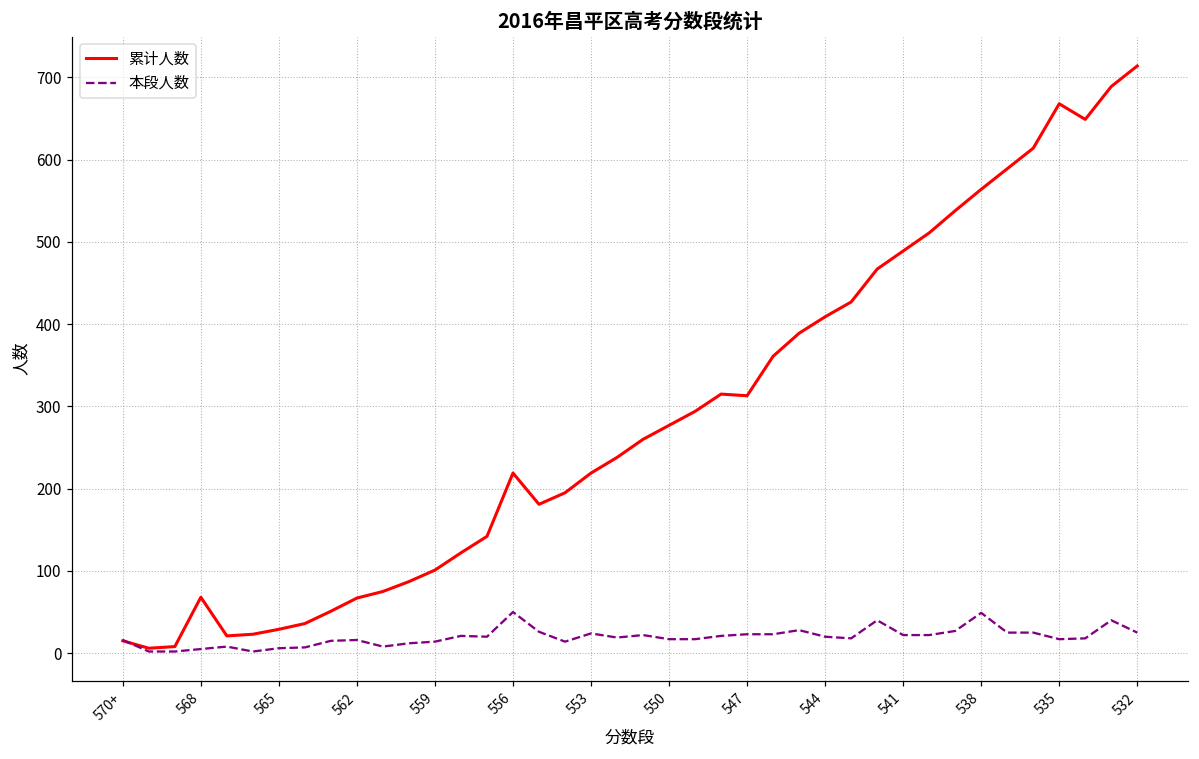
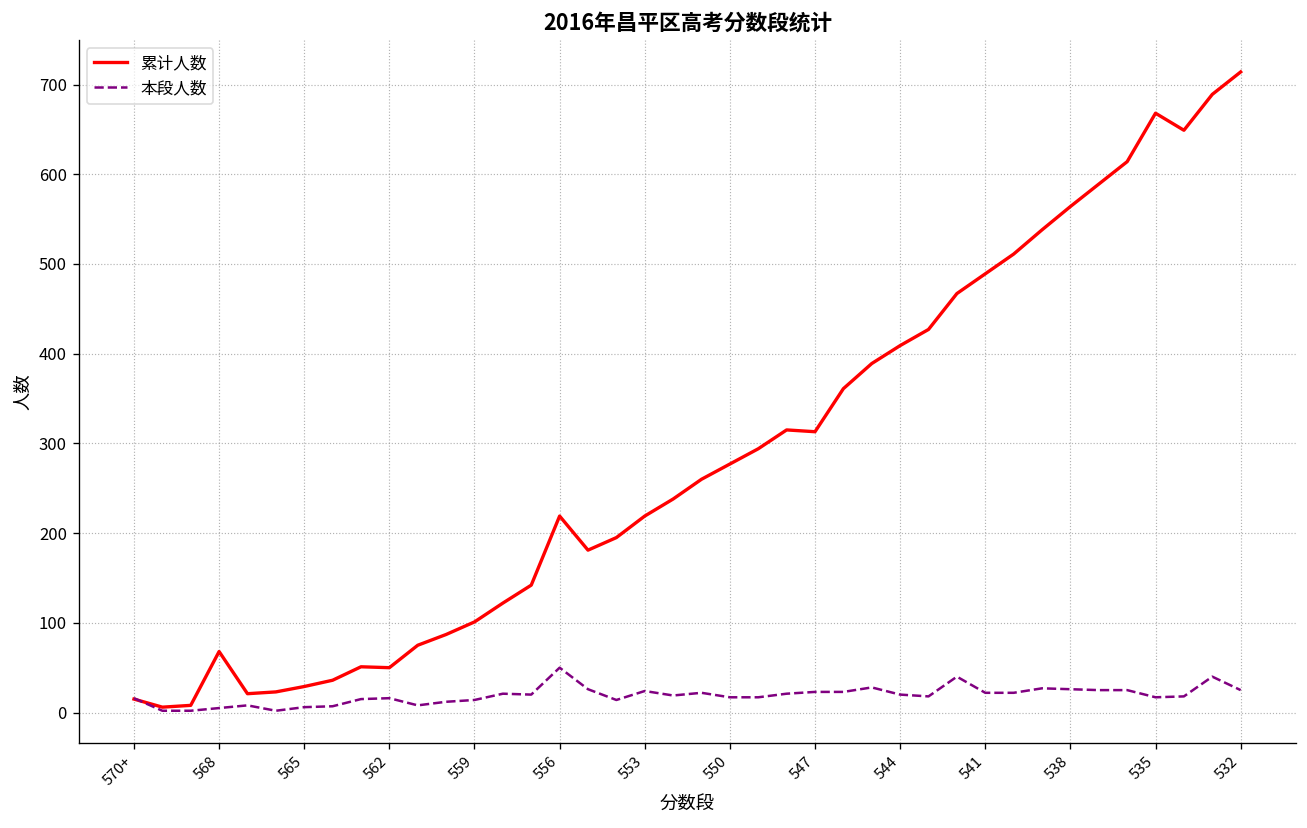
  {
    "累计人数": {
      "568": 70,
      "565": 30,
-     "562": 70,
+     "562": 50,
      "559": 100,
      "556": 220,
      "553": 220,
      "550": 280,
      "547": 310,
      "544": 410,
      "541": 490,
      "538": 560,
      "535": 670,
      "532": 710
    },
    "本段人数": {
      "568": 10,
      "565": 10,
      "562": 20,
      "559": 10,
      "556": 50,
      "553": 20,
      "550": 20,
      "547": 20,
      "544": 20,
      "541": 20,
-     "538": 50,
+     "538": 30,
      "535": 20,
      "532": 30
    }
  }
